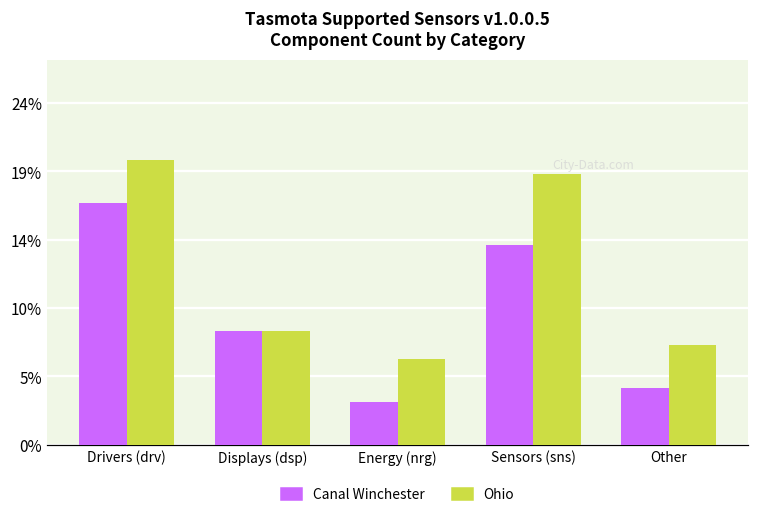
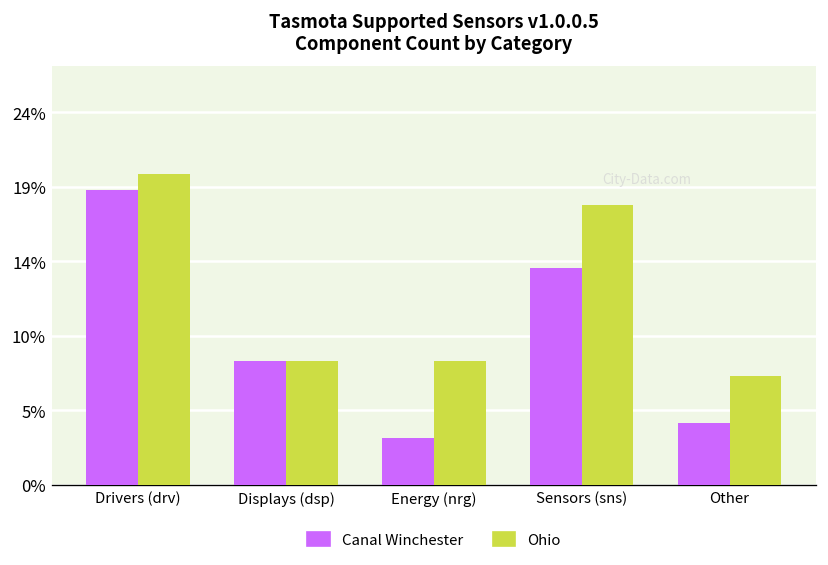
  {
    "Canal Winchester": {
-     "Drivers (drv)": "17%",
+     "Drivers (drv)": "19%",
      "Displays (dsp)": "8%",
      "Energy (nrg)": "3%",
      "Sensors (sns)": "14%",
      "Other": "4%"
    },
    "Ohio": {
      "Drivers (drv)": "20%",
      "Displays (dsp)": "8%",
-     "Energy (nrg)": "6%",
-     "Sensors (sns)": "19%",
+     "Energy (nrg)": "8%",
+     "Sensors (sns)": "18%",
      "Other": "7%"
    }
  }
